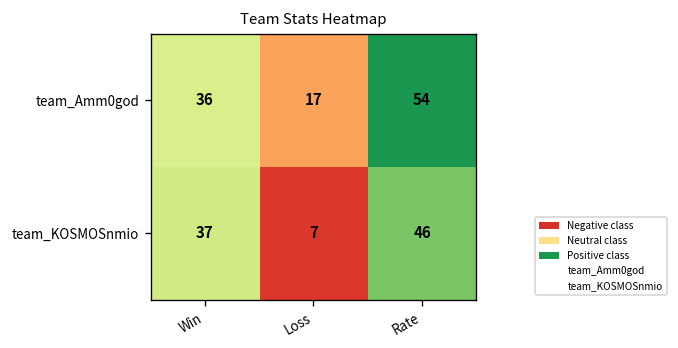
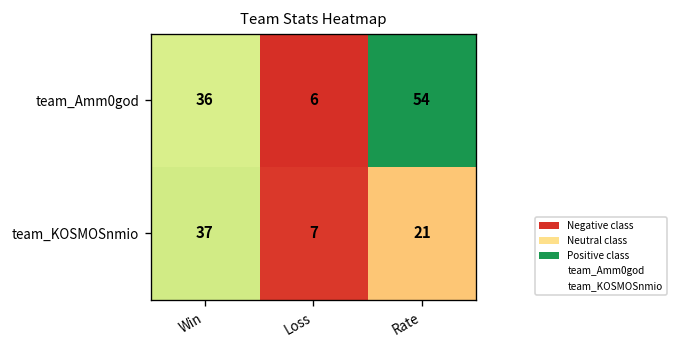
  {
    "team_Amm0god": {
      "Win": 36,
-     "Loss": 17,
+     "Loss": 6,
      "Rate": 54
    },
    "team_KOSMOSnmio": {
      "Win": 37,
      "Loss": 7,
-     "Rate": 46
+     "Rate": 21
    }
  }
